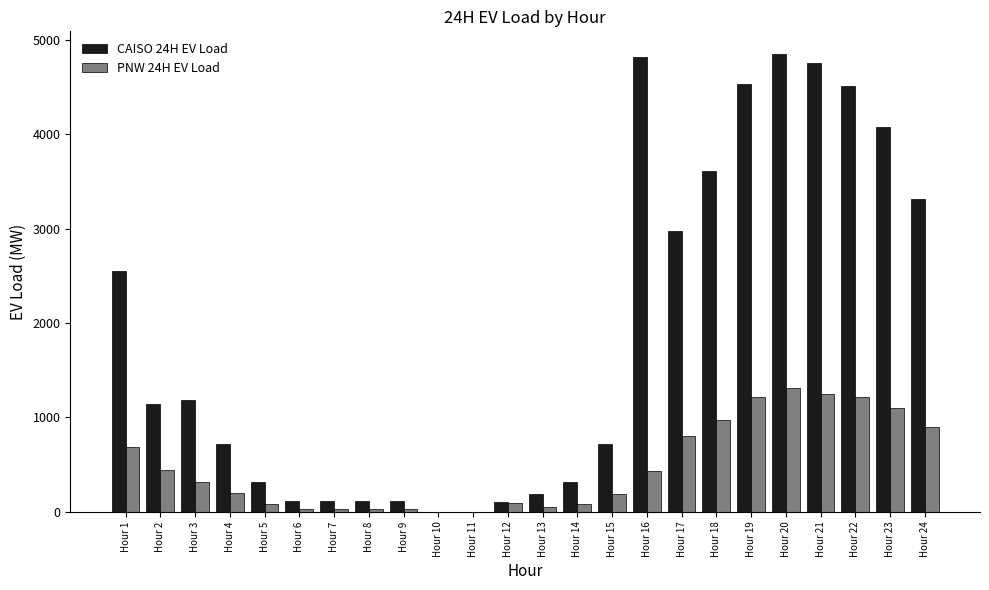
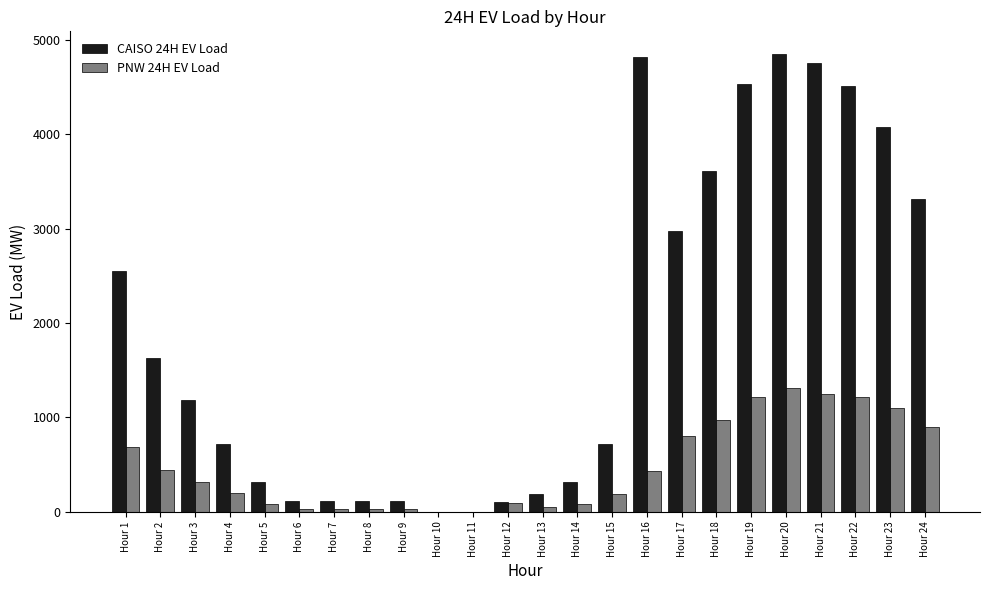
  {
    "CAISO 24H EV Load": {
      "Hour 1": 2600,
-     "Hour 2": 1100,
+     "Hour 2": 1600,
      "Hour 3": 1200,
      "Hour 4": 700,
      "Hour 5": 300,
      "Hour 6": 100,
      "Hour 7": 100,
      "Hour 8": 100,
      "Hour 9": 100,
      "Hour 10": 0,
      "Hour 11": 0,
      "Hour 12": 100,
      "Hour 13": 200,
      "Hour 14": 300,
      "Hour 15": 700,
      "Hour 16": 4800,
      "Hour 17": 3000,
      "Hour 18": 3600,
      "Hour 19": 4500,
      "Hour 20": 4800,
      "Hour 21": 4800,
      "Hour 22": 4500,
      "Hour 23": 4100,
      "Hour 24": 3300
    },
    "PNW 24H EV Load": {
      "Hour 1": 700,
      "Hour 2": 400,
      "Hour 3": 300,
      "Hour 4": 200,
      "Hour 5": 100,
      "Hour 6": 0,
      "Hour 7": 0,
      "Hour 8": 0,
      "Hour 9": 0,
      "Hour 10": 0,
      "Hour 11": 0,
      "Hour 12": 100,
      "Hour 13": 100,
      "Hour 14": 100,
      "Hour 15": 200,
      "Hour 16": 400,
      "Hour 17": 800,
      "Hour 18": 1000,
      "Hour 19": 1200,
      "Hour 20": 1300,
      "Hour 21": 1200,
      "Hour 22": 1200,
      "Hour 23": 1100,
      "Hour 24": 900
    }
  }
